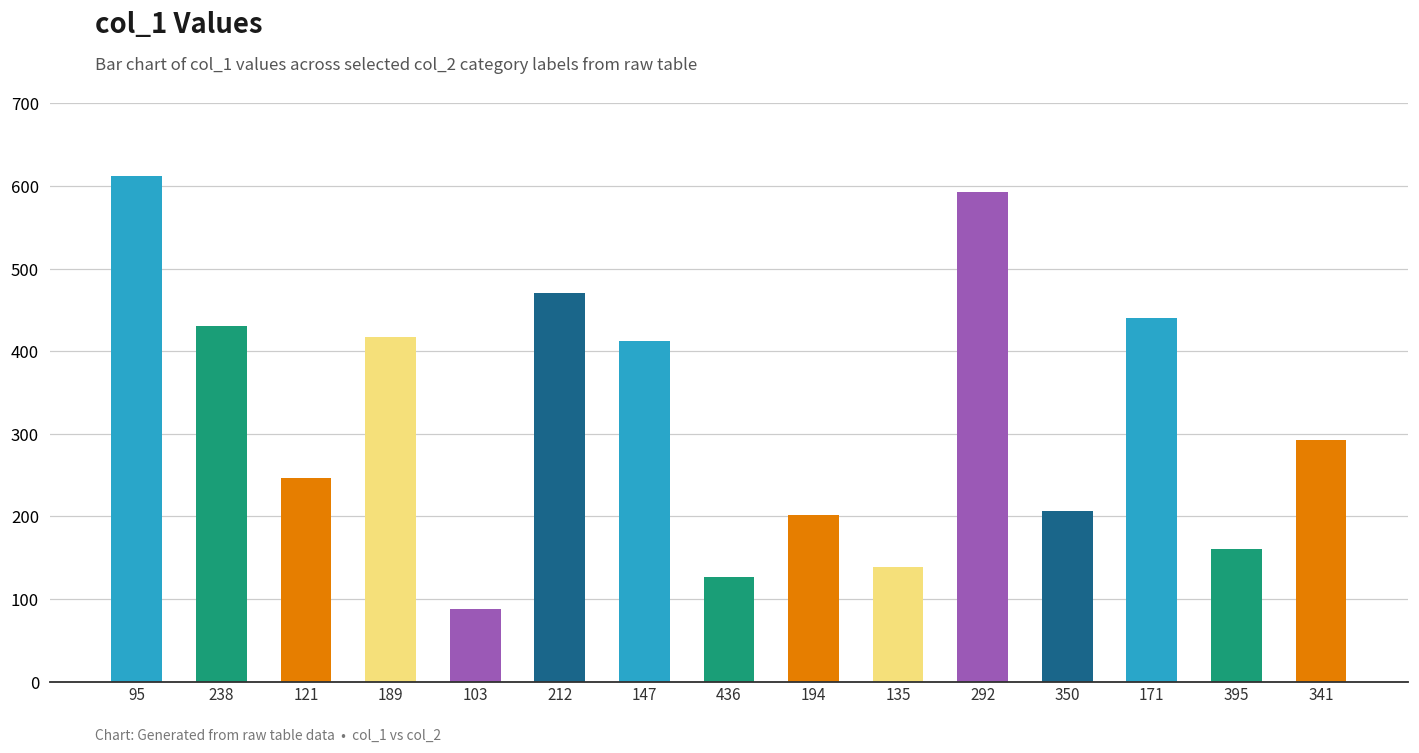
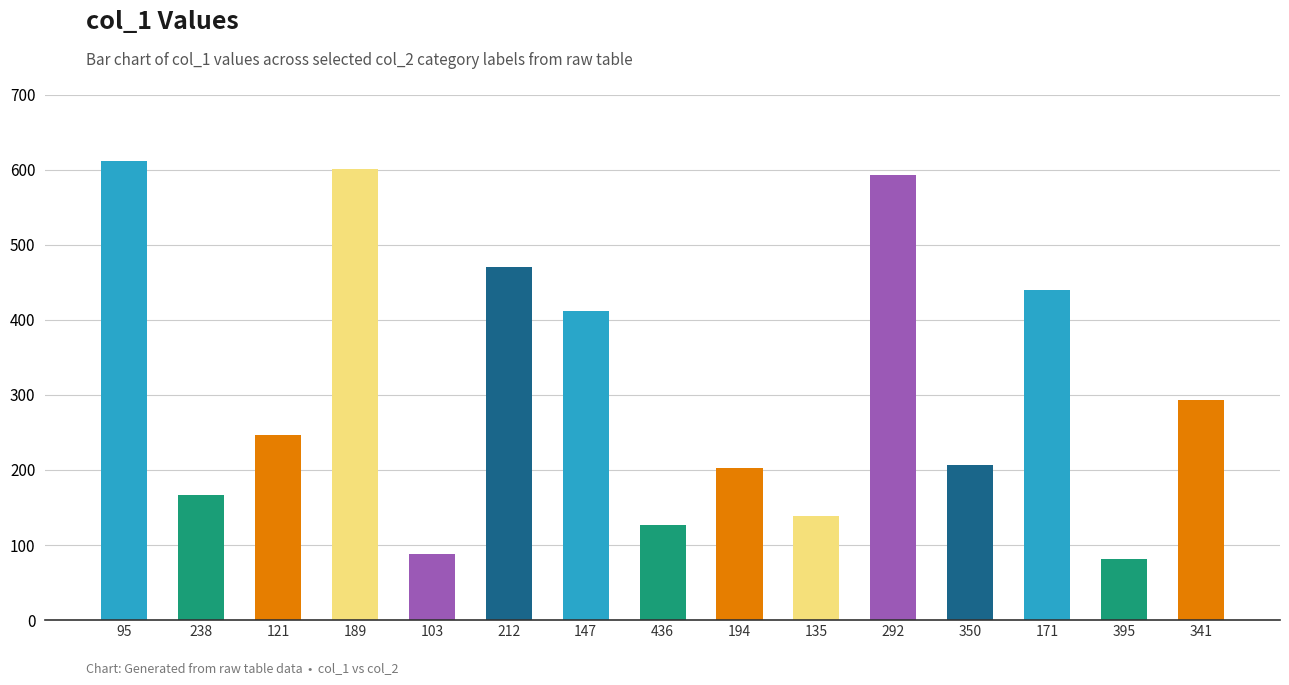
  {
    "95": 610,
-   "238": 430,
+   "238": 170,
    "121": 250,
-   "189": 420,
+   "189": 600,
    "103": 90,
    "212": 470,
    "147": 410,
    "436": 130,
    "194": 200,
    "135": 140,
    "292": 590,
    "350": 210,
    "171": 440,
-   "395": 160,
+   "395": 80,
    "341": 290
  }
